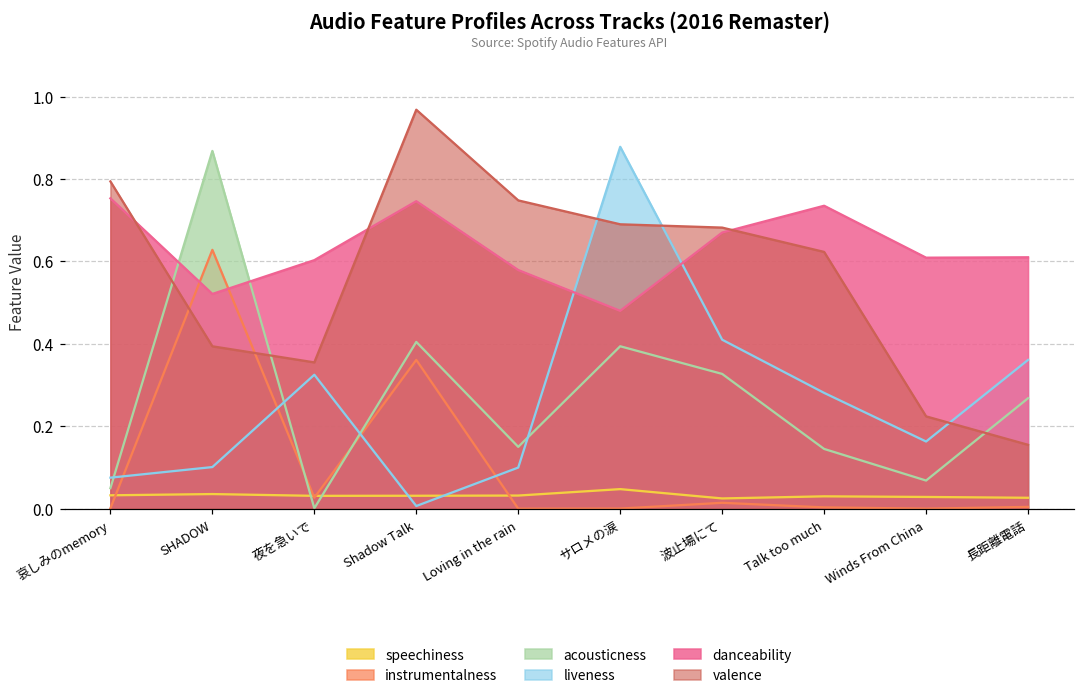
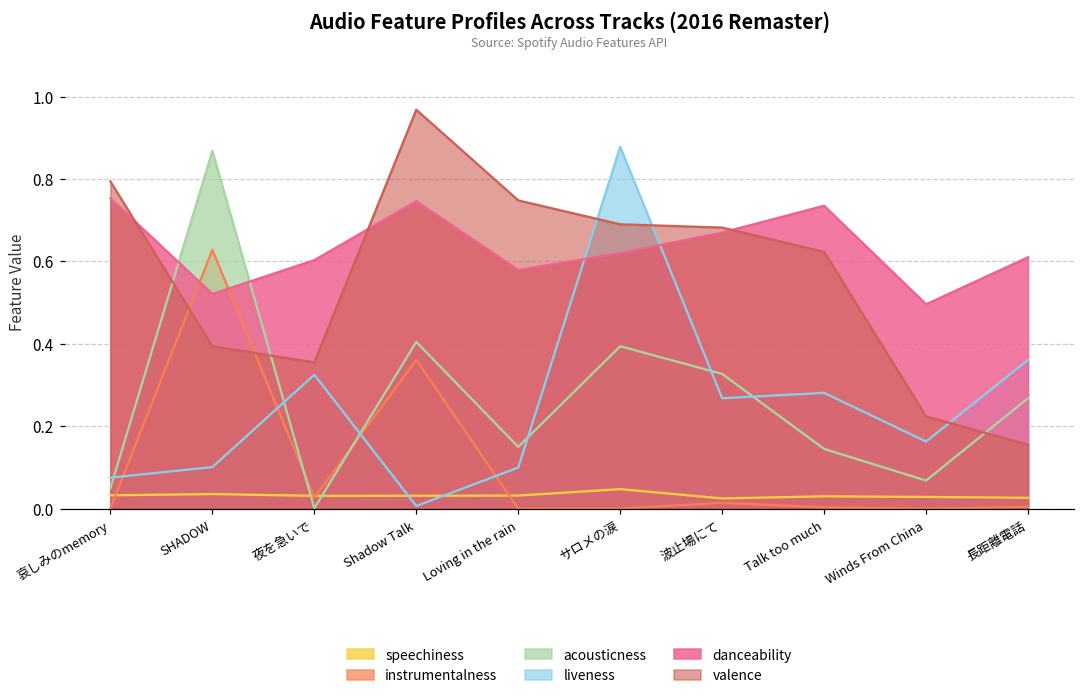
  {
    "speechiness": {
      "哀しみのmemory": 0.03,
      "SHADOW": 0.04,
      "Shadow Talk": 0.03,
      "Loving in the rain": 0.03,
      "サロメの涙": 0.05,
      "波止場にて": 0.02,
      "Talk too much": 0.03,
      "Winds From China": 0.03,
      "長距離電話": 0.03
    },
    "acousticness": {
      "哀しみのmemory": 0.05,
      "SHADOW": 0.87,
      "夜を急いで": 0.00,
      "Shadow Talk": 0.40,
      "Loving in the rain": 0.15,
      "サロメの涙": 0.39,
      "波止場にて": 0.33,
      "Talk too much": 0.15,
      "Winds From China": 0.07,
      "長距離電話": 0.27
    },
    "liveness": {
      "哀しみのmemory": 0.08,
      "SHADOW": 0.10,
      "夜を急いで": 0.33,
      "Shadow Talk": 0.01,
      "Loving in the rain": 0.10,
      "サロメの涙": 0.88,
-     "波止場にて": 0.41,
+     "波止場にて": 0.27,
      "Talk too much": 0.28,
      "Winds From China": 0.16,
      "長距離電話": 0.36
    },
    "danceability": {
      "哀しみのmemory": 0.75,
      "SHADOW": 0.52,
      "夜を急いで": 0.60,
      "Shadow Talk": 0.75,
      "Loving in the rain": 0.58,
-     "サロメの涙": 0.48,
+     "サロメの涙": 0.62,
      "波止場にて": 0.67,
      "Talk too much": 0.74,
-     "Winds From China": 0.61,
+     "Winds From China": 0.50,
      "長距離電話": 0.61
    }
  }
